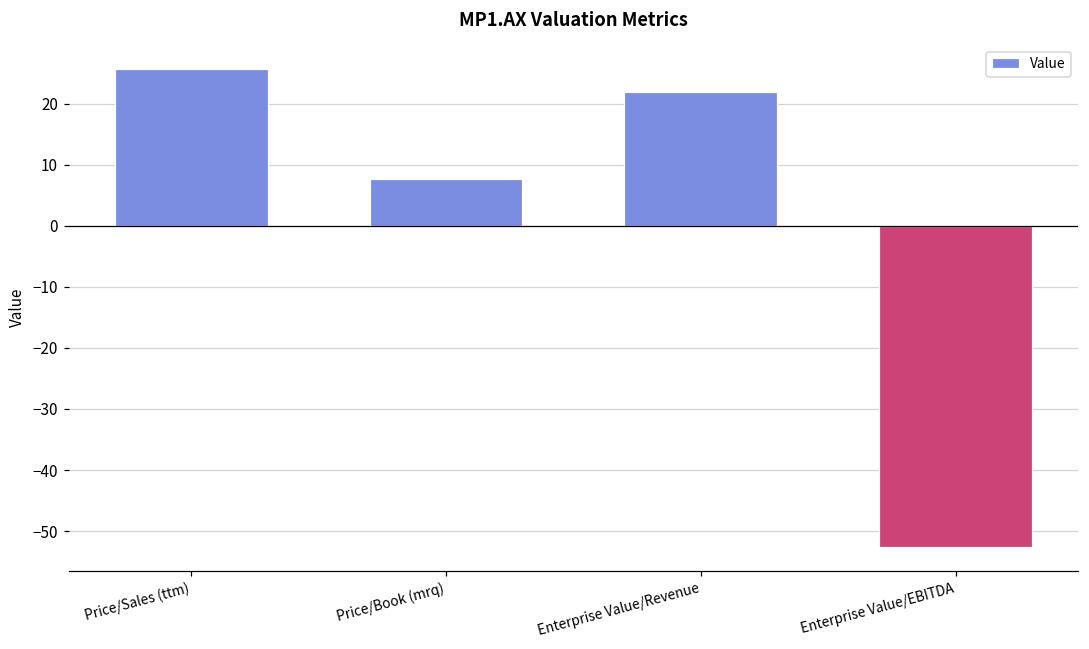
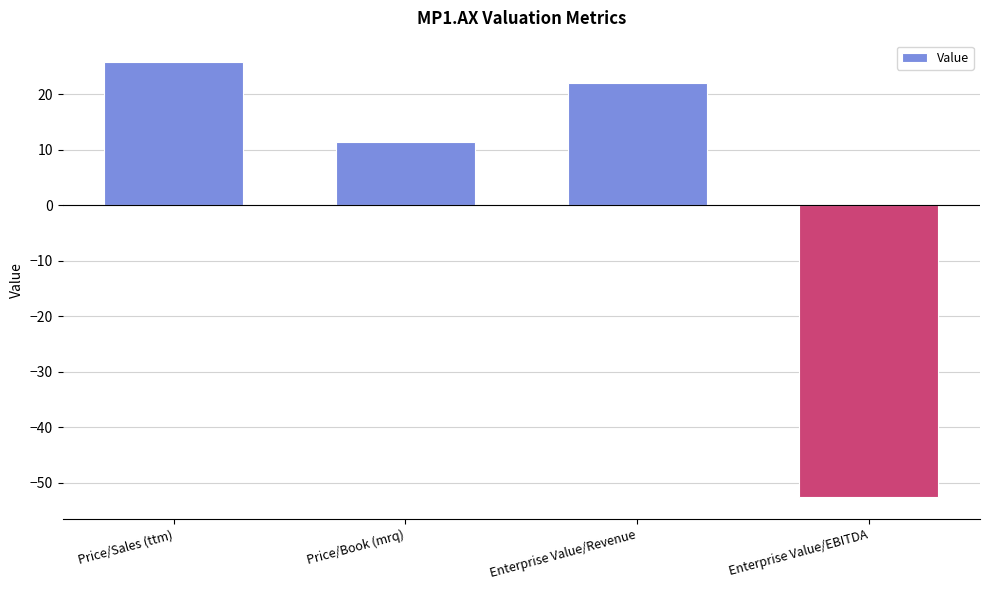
  {
    "Price/Sales (ttm)": 26,
-   "Price/Book (mrq)": 8,
+   "Price/Book (mrq)": 11,
    "Enterprise Value/Revenue": 22,
    "Enterprise Value/EBITDA": -53
  }
